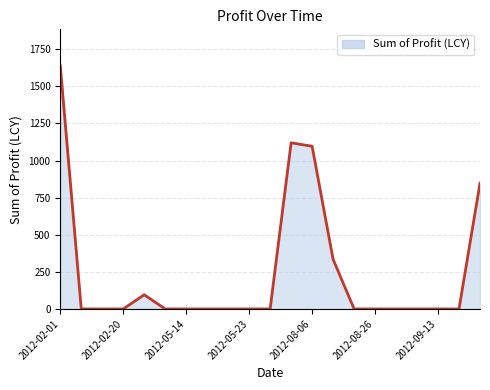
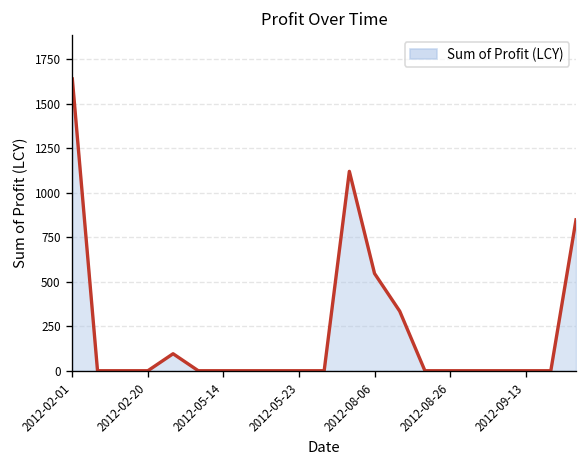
  {
    "2012-02-01": 1640,
    "2012-02-20": 0,
    "2012-05-14": 0,
    "2012-05-23": 0,
-   "2012-08-06": 1100,
+   "2012-08-06": 550,
    "2012-08-26": 0,
    "2012-09-13": 0
  }
